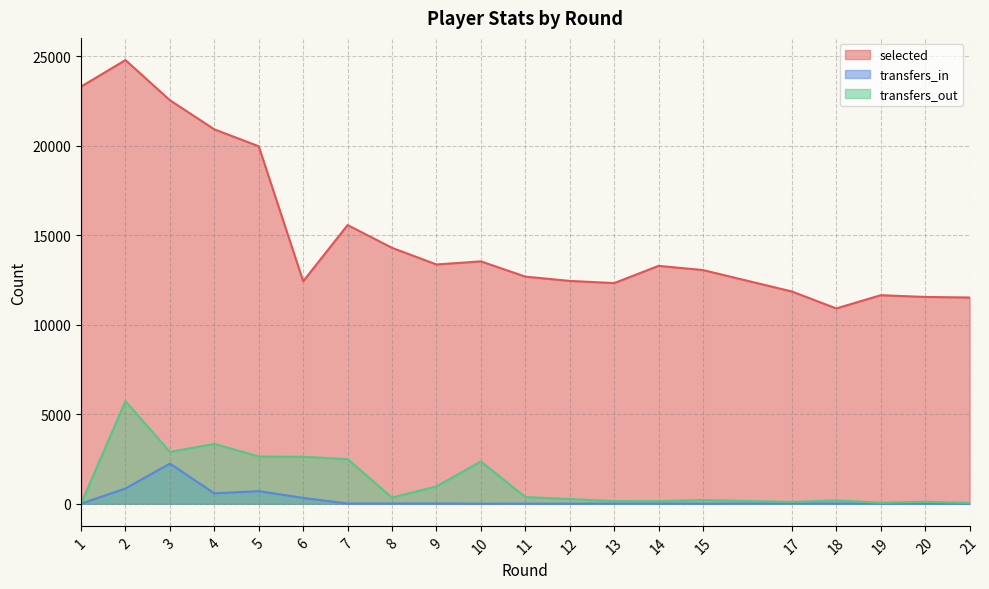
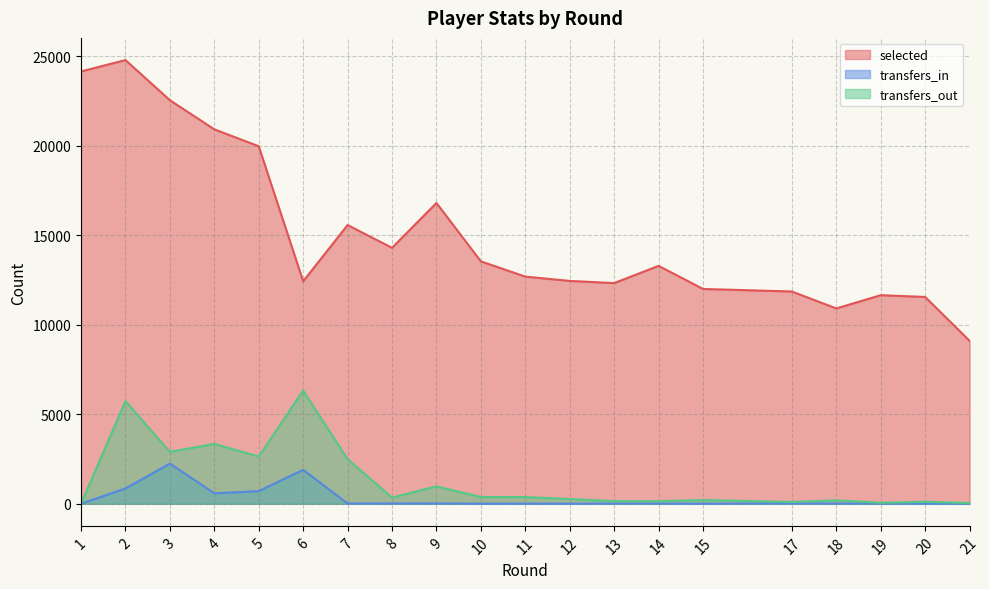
  {
    "selected": {
-     "1": 23300,
+     "1": 24100,
      "2": 24800,
      "3": 22500,
      "4": 20900,
      "5": 20000,
      "6": 12400,
      "7": 15600,
      "8": 14300,
-     "9": 13400,
+     "9": 16800,
      "10": 13500,
      "11": 12700,
      "12": 12400,
      "13": 12300,
      "14": 13300,
-     "15": 13100,
+     "15": 12000,
      "17": 11900,
      "18": 10900,
      "19": 11600,
      "20": 11500,
-     "21": 11500
+     "21": 9100
    },
    "transfers_in": {
      "2": 800,
      "3": 2200,
      "4": 600,
      "5": 700,
-     "6": 300,
+     "6": 1900,
      "7": 0,
      "8": 0,
      "9": 0,
      "10": 0,
      "11": 0,
      "12": 0,
      "15": 0,
      "18": 0
    },
    "transfers_out": {
      "2": 5700,
      "3": 2900,
      "4": 3300,
      "5": 2600,
-     "6": 2600,
+     "6": 6300,
      "7": 2500,
      "8": 300,
      "9": 1000,
-     "10": 2400,
+     "10": 400,
      "11": 400,
      "12": 300,
      "15": 200,
      "18": 200
    }
  }
